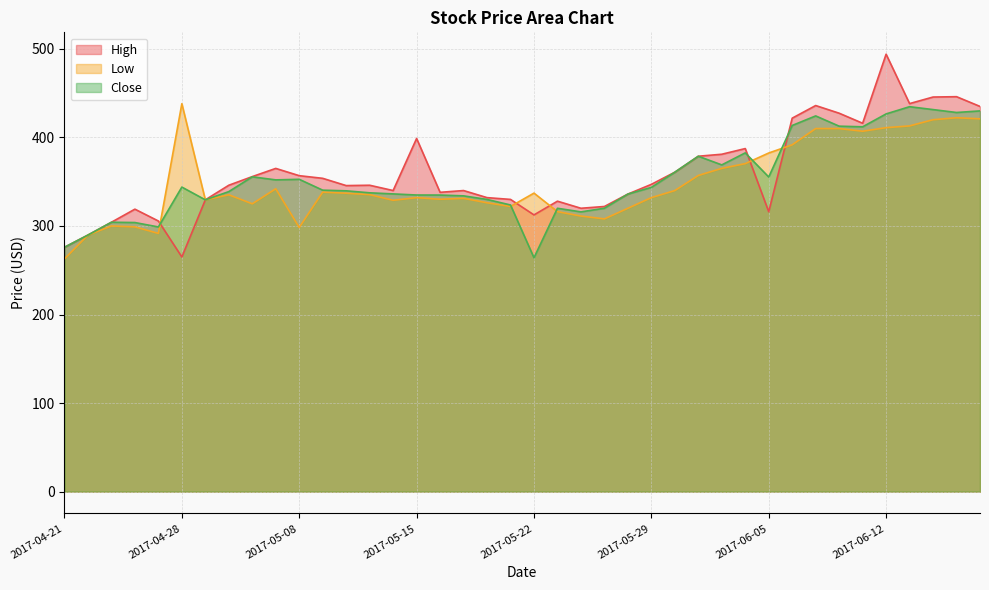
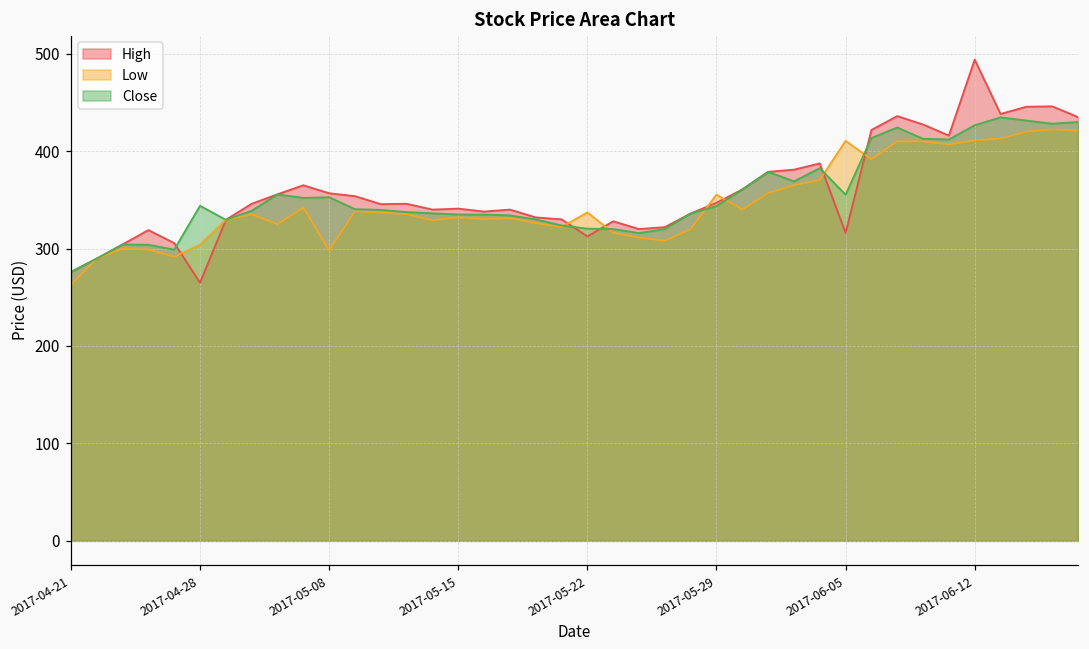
  {
    "High": {
      "2017-04-28": 260,
      "2017-05-08": 360,
-     "2017-05-15": 400,
+     "2017-05-15": 340,
      "2017-05-22": 310,
      "2017-05-29": 350,
      "2017-06-05": 320,
      "2017-06-12": 490
    },
    "Low": {
      "2017-04-21": 260,
-     "2017-04-28": 440,
+     "2017-04-28": 300,
      "2017-05-08": 300,
      "2017-05-15": 330,
      "2017-05-22": 340,
-     "2017-05-29": 330,
-     "2017-06-05": 380,
+     "2017-05-29": 360,
+     "2017-06-05": 410,
      "2017-06-12": 410
    },
    "Close": {
      "2017-04-28": 340,
      "2017-05-08": 350,
      "2017-05-15": 330,
-     "2017-05-22": 260,
+     "2017-05-22": 320,
      "2017-05-29": 340,
      "2017-06-05": 360,
      "2017-06-12": 430
    }
  }
